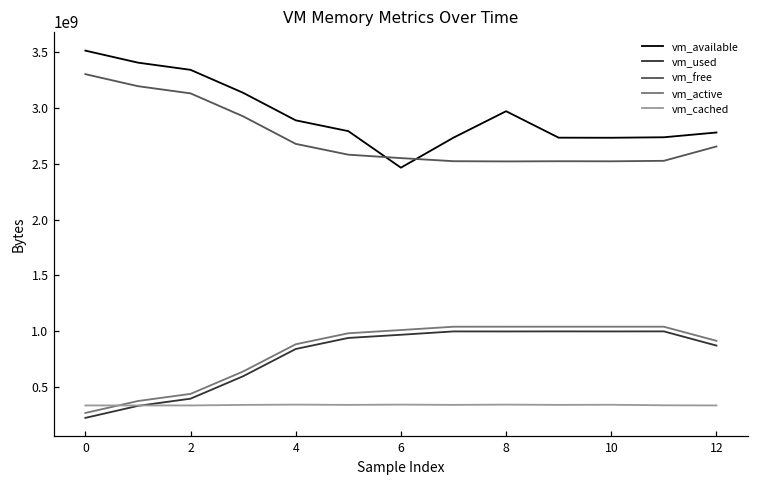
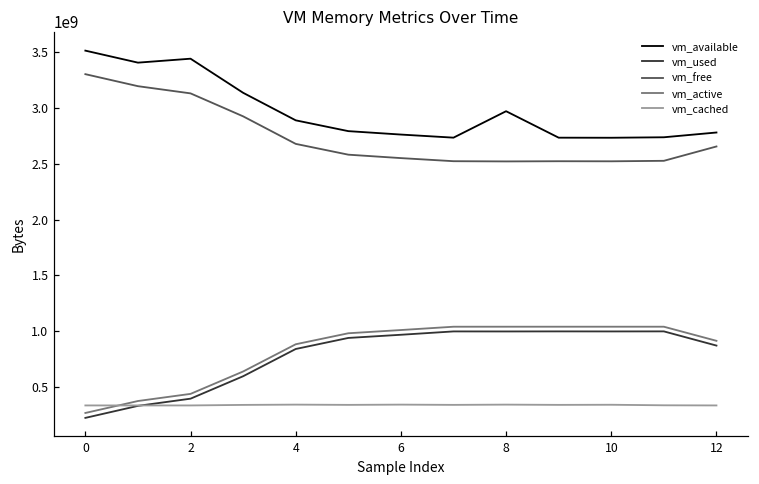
  {
    "vm_available": {
      "0": 3510000000,
-     "2": 3340000000,
+     "2": 3440000000,
      "4": 2890000000,
-     "6": 2460000000,
+     "6": 2760000000,
      "8": 2970000000,
      "10": 2730000000,
      "12": 2780000000
    }
  }
